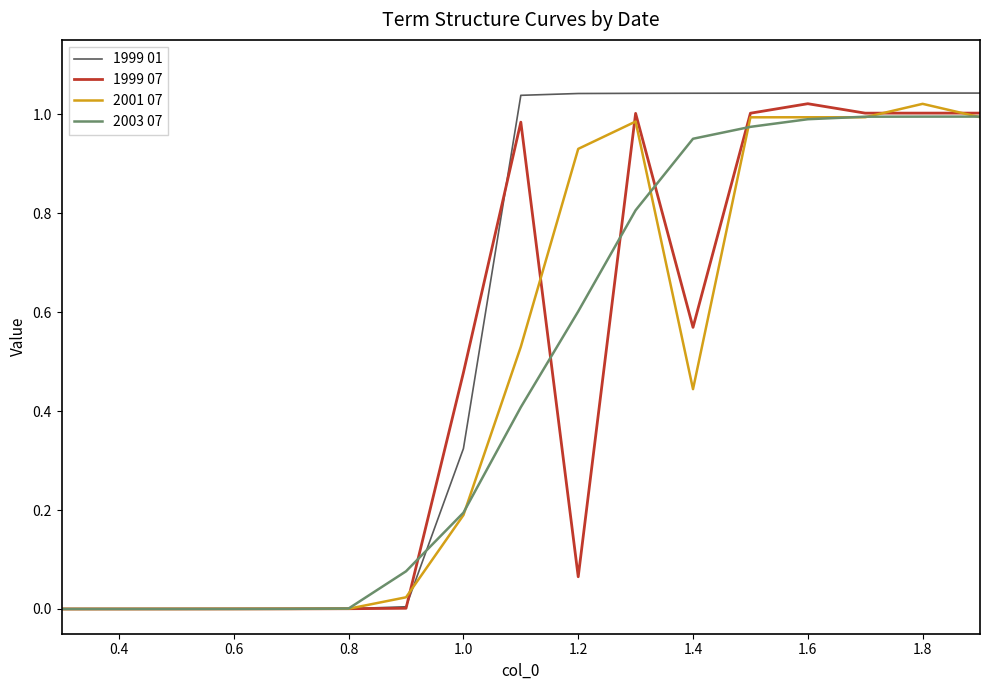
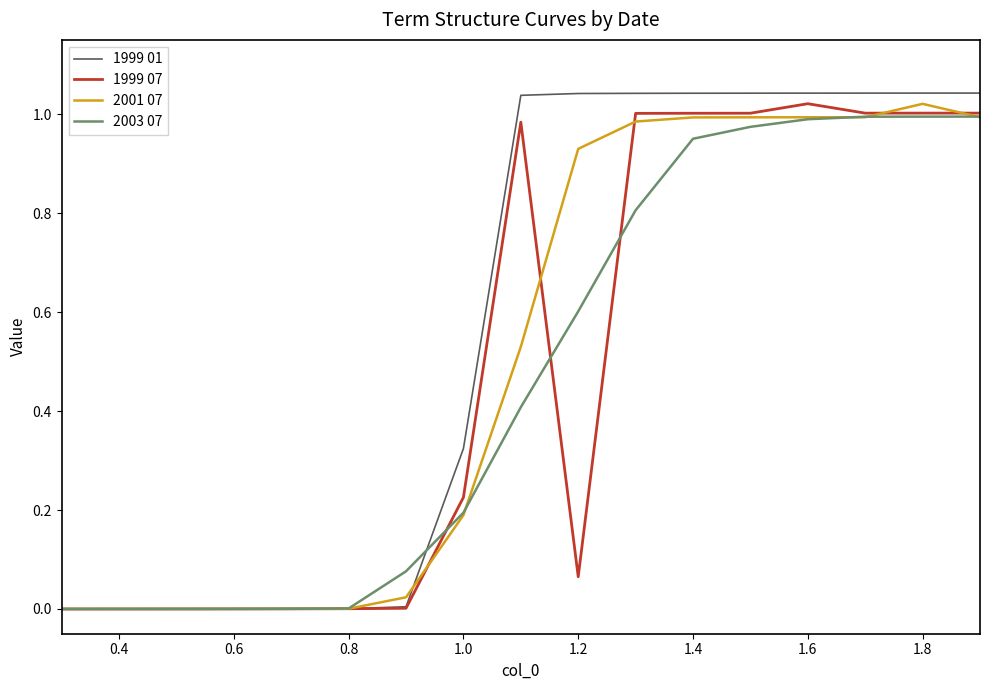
  {
    "1999 07": {
-     "1.0": 0.48,
+     "1.0": 0.23,
      "1.2": 0.07,
-     "1.4": 0.57,
+     "1.4": 1.00,
      "1.6": 1.02,
      "1.8": 1.00
    },
    "2001 07": {
      "1.2": 0.93,
-     "1.4": 0.44,
+     "1.4": 0.99,
      "1.8": 1.02
    }
  }
